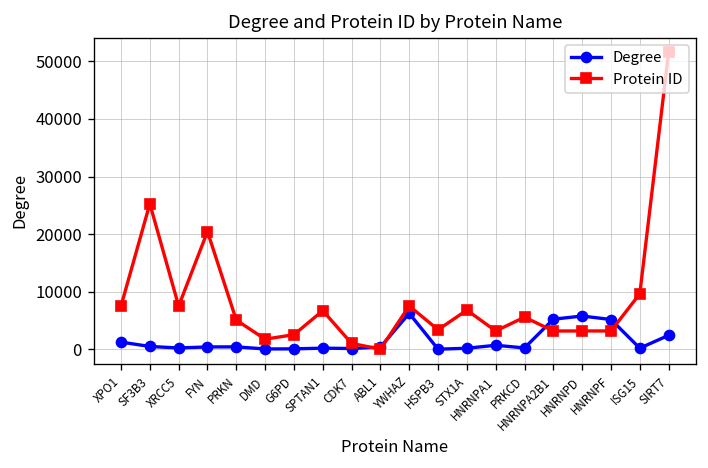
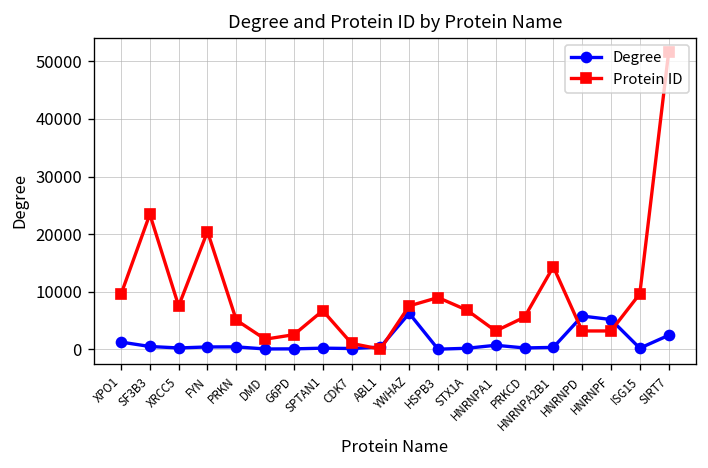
  {
    "Degree": {
      "XPO1": 1000,
      "SF3B3": 0,
      "XRCC5": 0,
      "FYN": 0,
      "PRKN": 0,
      "DMD": 0,
      "G6PD": 0,
      "SPTAN1": 0,
      "CDK7": 0,
      "YWHAZ": 6000,
      "HSPB3": 0,
      "STX1A": 0,
      "HNRNPA1": 1000,
      "PRKCD": 0,
-     "HNRNPA2B1": 5000,
+     "HNRNPA2B1": 0,
      "HNRNPD": 6000,
      "HNRNPF": 5000,
      "ISG15": 0,
      "SIRT7": 2000
    },
    "Protein ID": {
-     "XPO1": 8000,
-     "SF3B3": 25000,
+     "XPO1": 10000,
+     "SF3B3": 23000,
      "XRCC5": 8000,
      "FYN": 20000,
      "PRKN": 5000,
      "DMD": 2000,
      "G6PD": 3000,
      "SPTAN1": 7000,
      "CDK7": 1000,
      "YWHAZ": 8000,
-     "HSPB3": 3000,
+     "HSPB3": 9000,
      "STX1A": 7000,
      "HNRNPA1": 3000,
      "PRKCD": 6000,
-     "HNRNPA2B1": 3000,
+     "HNRNPA2B1": 14000,
      "HNRNPD": 3000,
      "HNRNPF": 3000,
      "ISG15": 10000
    }
  }
